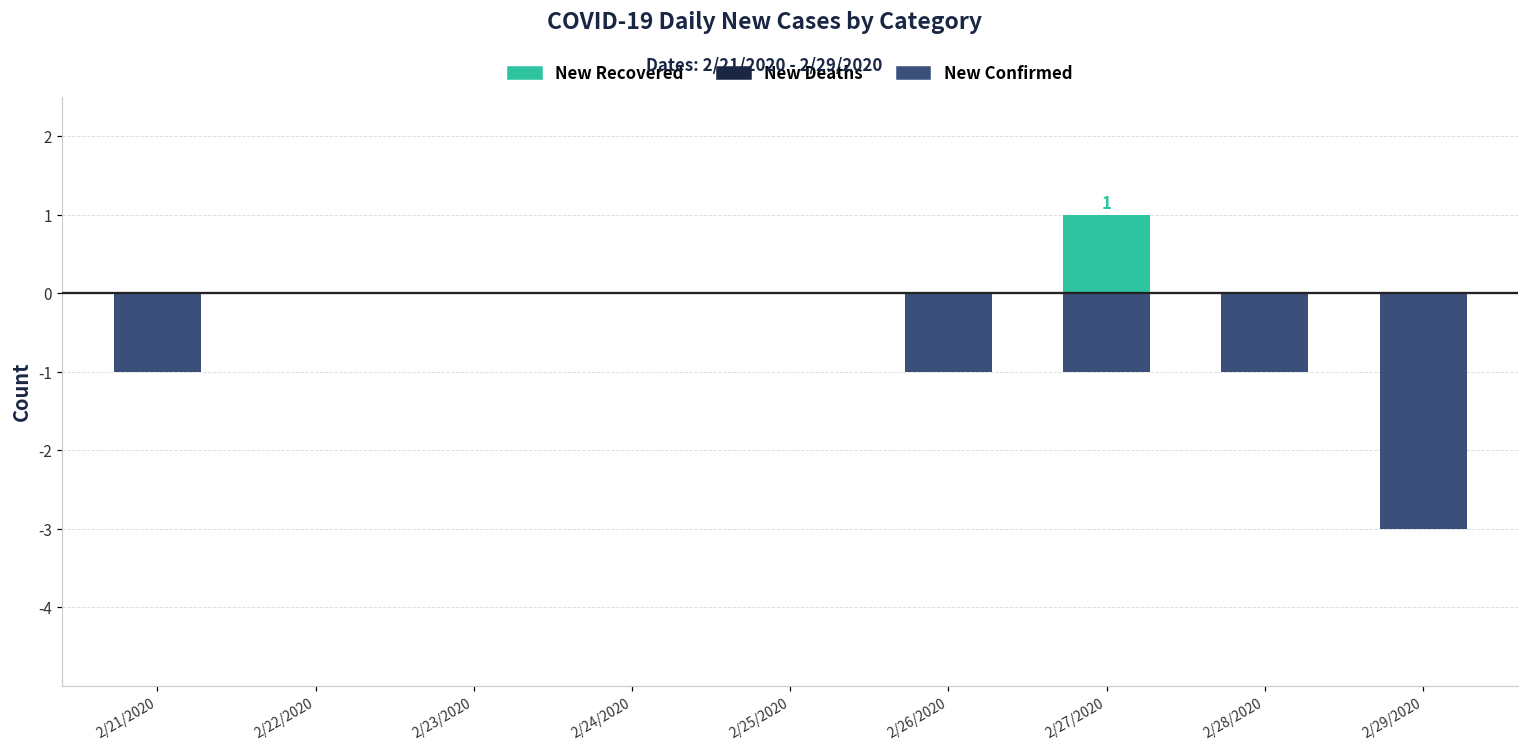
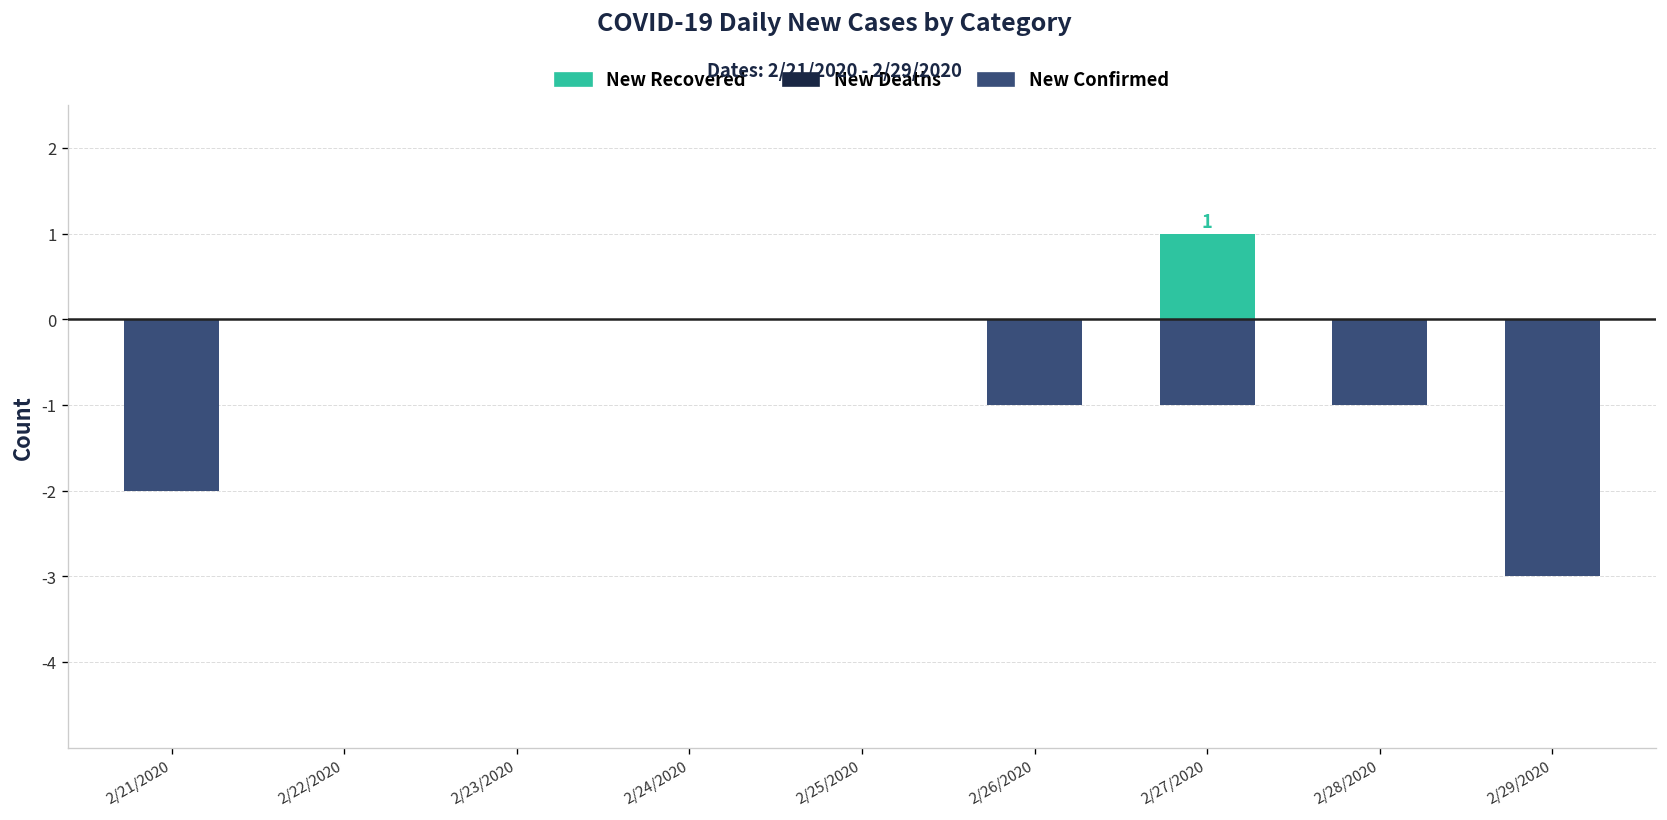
  {
    "New Recovered": {
      "2/27/2020": 1
    },
    "New Deaths": {
      "2/21/2020": 0.0,
      "2/22/2020": 0.0,
      "2/23/2020": 0.0,
      "2/24/2020": 0.0,
      "2/25/2020": 0.0,
      "2/26/2020": 0.0,
      "2/27/2020": 0.0,
      "2/28/2020": 0.0,
      "2/29/2020": 0.0
    },
    "New Confirmed": {
-     "2/21/2020": -1.0,
+     "2/21/2020": -2.0,
      "2/22/2020": 0.0,
      "2/23/2020": 0.0,
      "2/24/2020": 0.0,
      "2/25/2020": 0.0,
      "2/26/2020": -1.0,
      "2/27/2020": -1.0,
      "2/28/2020": -1.0,
      "2/29/2020": -3.0
    }
  }
